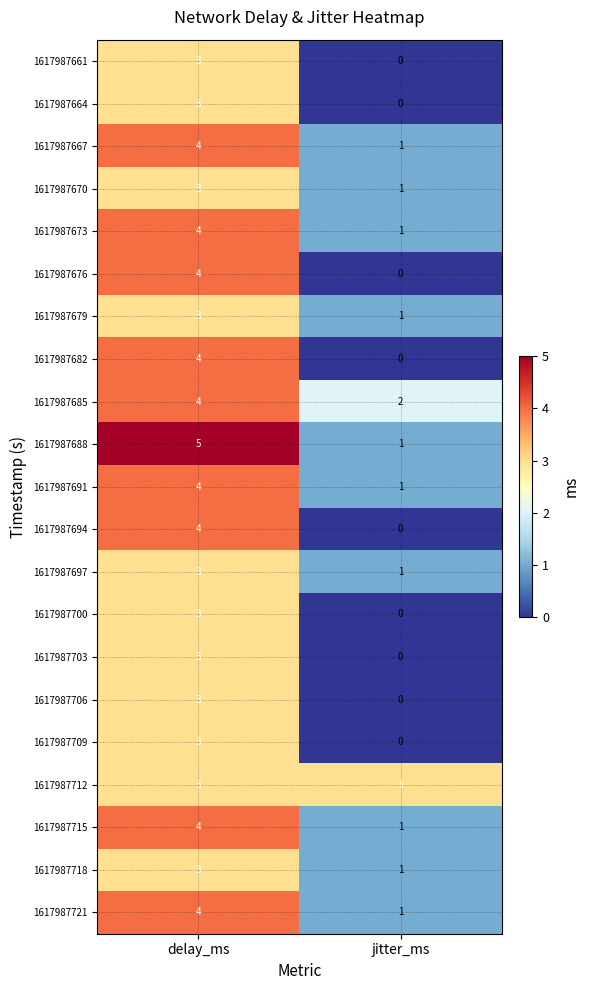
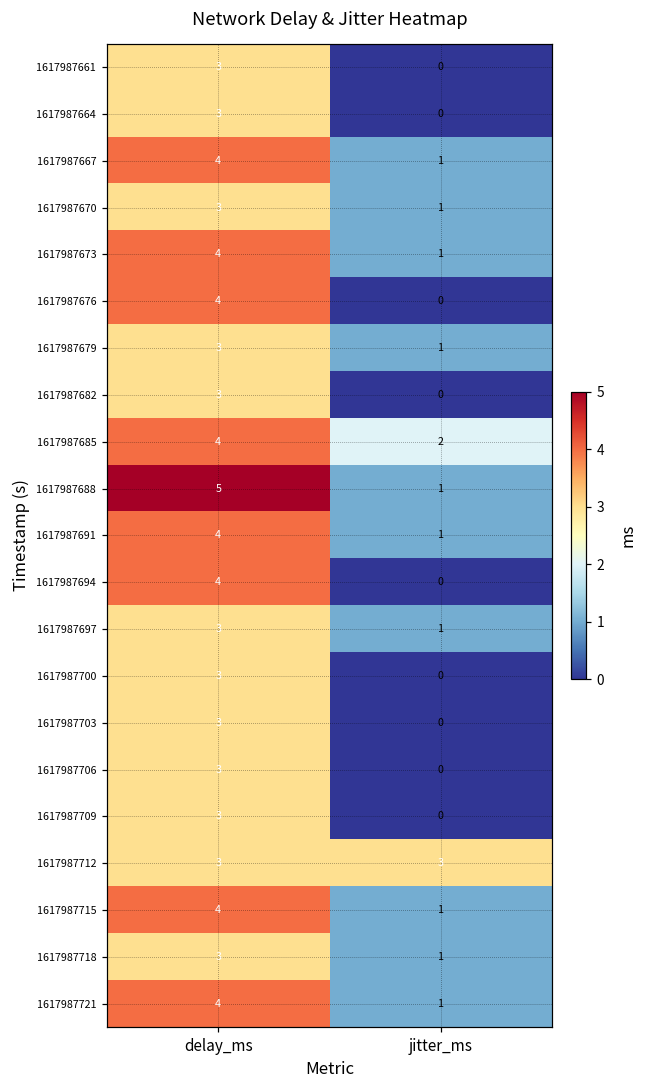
  {
    "1617987661": {
      "delay_ms": 3,
      "jitter_ms": 0
    },
    "1617987664": {
      "delay_ms": 3,
      "jitter_ms": 0
    },
    "1617987667": {
      "delay_ms": 4,
      "jitter_ms": 1
    },
    "1617987670": {
      "delay_ms": 3,
      "jitter_ms": 1
    },
    "1617987673": {
      "delay_ms": 4,
      "jitter_ms": 1
    },
    "1617987676": {
      "delay_ms": 4,
      "jitter_ms": 0
    },
    "1617987679": {
      "delay_ms": 3,
      "jitter_ms": 1
    },
    "1617987682": {
-     "delay_ms": 4,
+     "delay_ms": 3,
      "jitter_ms": 0
    },
    "1617987685": {
      "delay_ms": 4,
      "jitter_ms": 2
    },
    "1617987688": {
      "delay_ms": 5,
      "jitter_ms": 1
    },
    "1617987691": {
      "delay_ms": 4,
      "jitter_ms": 1
    },
    "1617987694": {
      "delay_ms": 4,
      "jitter_ms": 0
    },
    "1617987697": {
      "delay_ms": 3,
      "jitter_ms": 1
    },
    "1617987700": {
      "delay_ms": 3,
      "jitter_ms": 0
    },
    "1617987703": {
      "delay_ms": 3,
      "jitter_ms": 0
    },
    "1617987706": {
      "delay_ms": 3,
      "jitter_ms": 0
    },
    "1617987709": {
      "delay_ms": 3,
      "jitter_ms": 0
    },
    "1617987712": {
      "delay_ms": 3,
      "jitter_ms": 3
    },
    "1617987715": {
      "delay_ms": 4,
      "jitter_ms": 1
    },
    "1617987718": {
      "delay_ms": 3,
      "jitter_ms": 1
    },
    "1617987721": {
      "delay_ms": 4,
      "jitter_ms": 1
    }
  }
